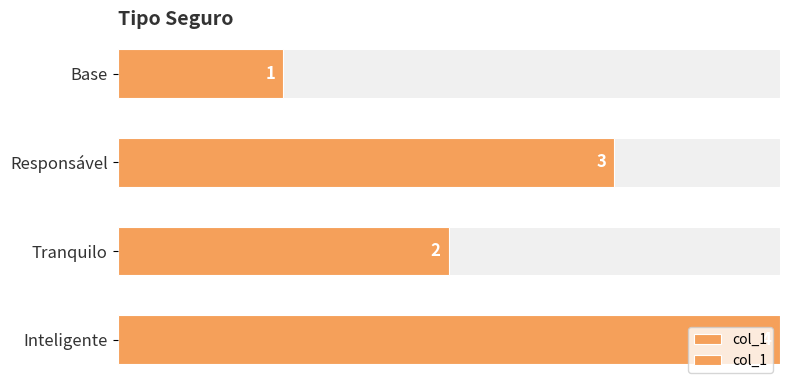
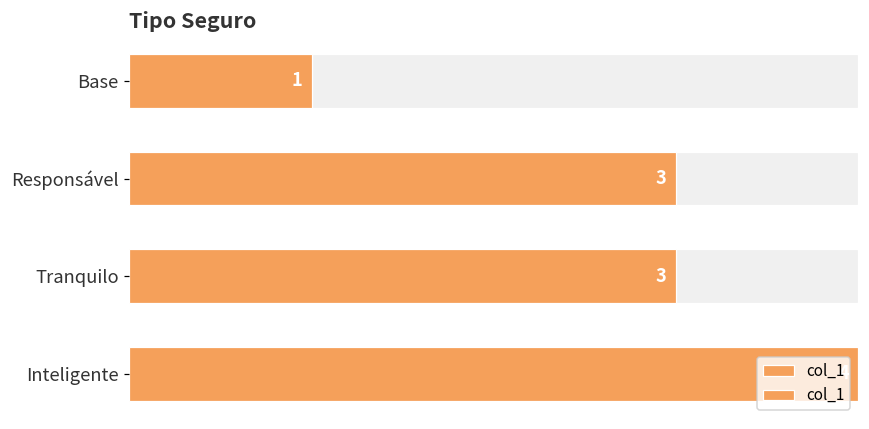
  {
    "col_1": {
-     "Tranquilo": 2
+     "Tranquilo": 3
    }
  }
